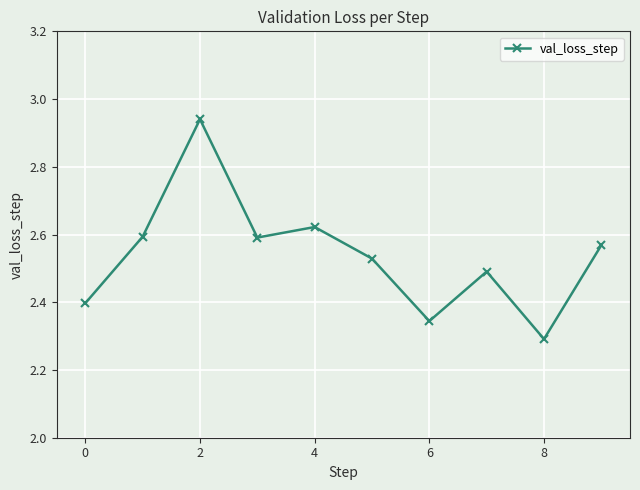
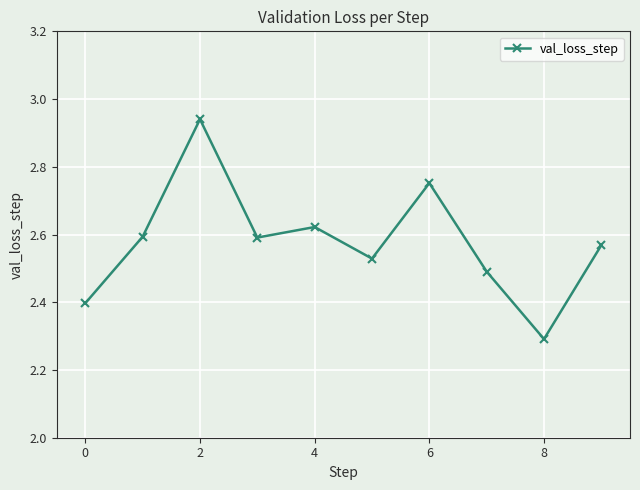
  {
    "0": 2.40,
    "2": 2.94,
    "4": 2.62,
-   "6": 2.34,
+   "6": 2.75,
    "8": 2.29
  }
